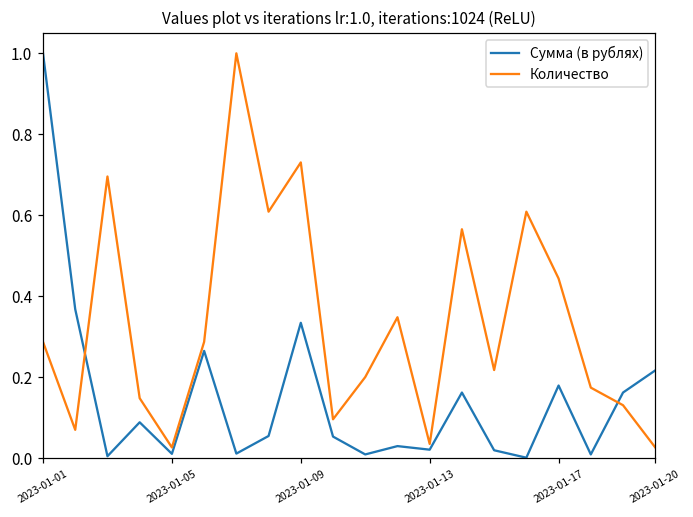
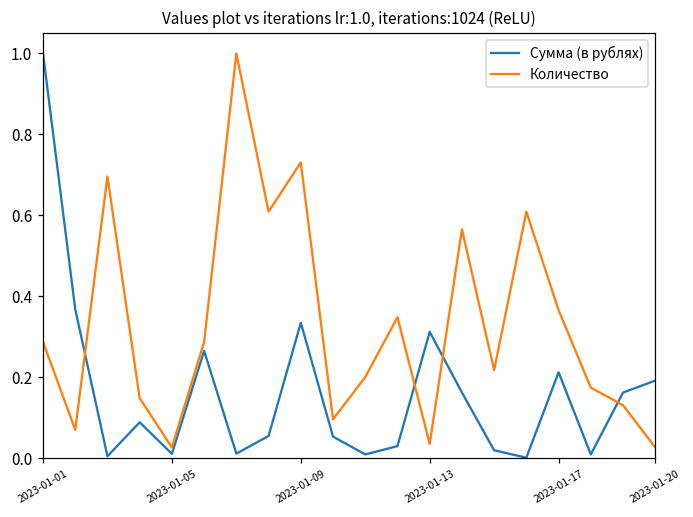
  {
    "Сумма (в рублях)": {
      "2023-01-01": 1.00,
      "2023-01-05": 0.01,
      "2023-01-09": 0.33,
-     "2023-01-13": 0.02,
-     "2023-01-17": 0.18,
-     "2023-01-20": 0.22
+     "2023-01-13": 0.31,
+     "2023-01-17": 0.21,
+     "2023-01-20": 0.19
    },
    "Количество": {
      "2023-01-01": 0.29,
      "2023-01-05": 0.03,
      "2023-01-09": 0.73,
      "2023-01-13": 0.03,
-     "2023-01-17": 0.44,
+     "2023-01-17": 0.37,
      "2023-01-20": 0.03
    }
  }
